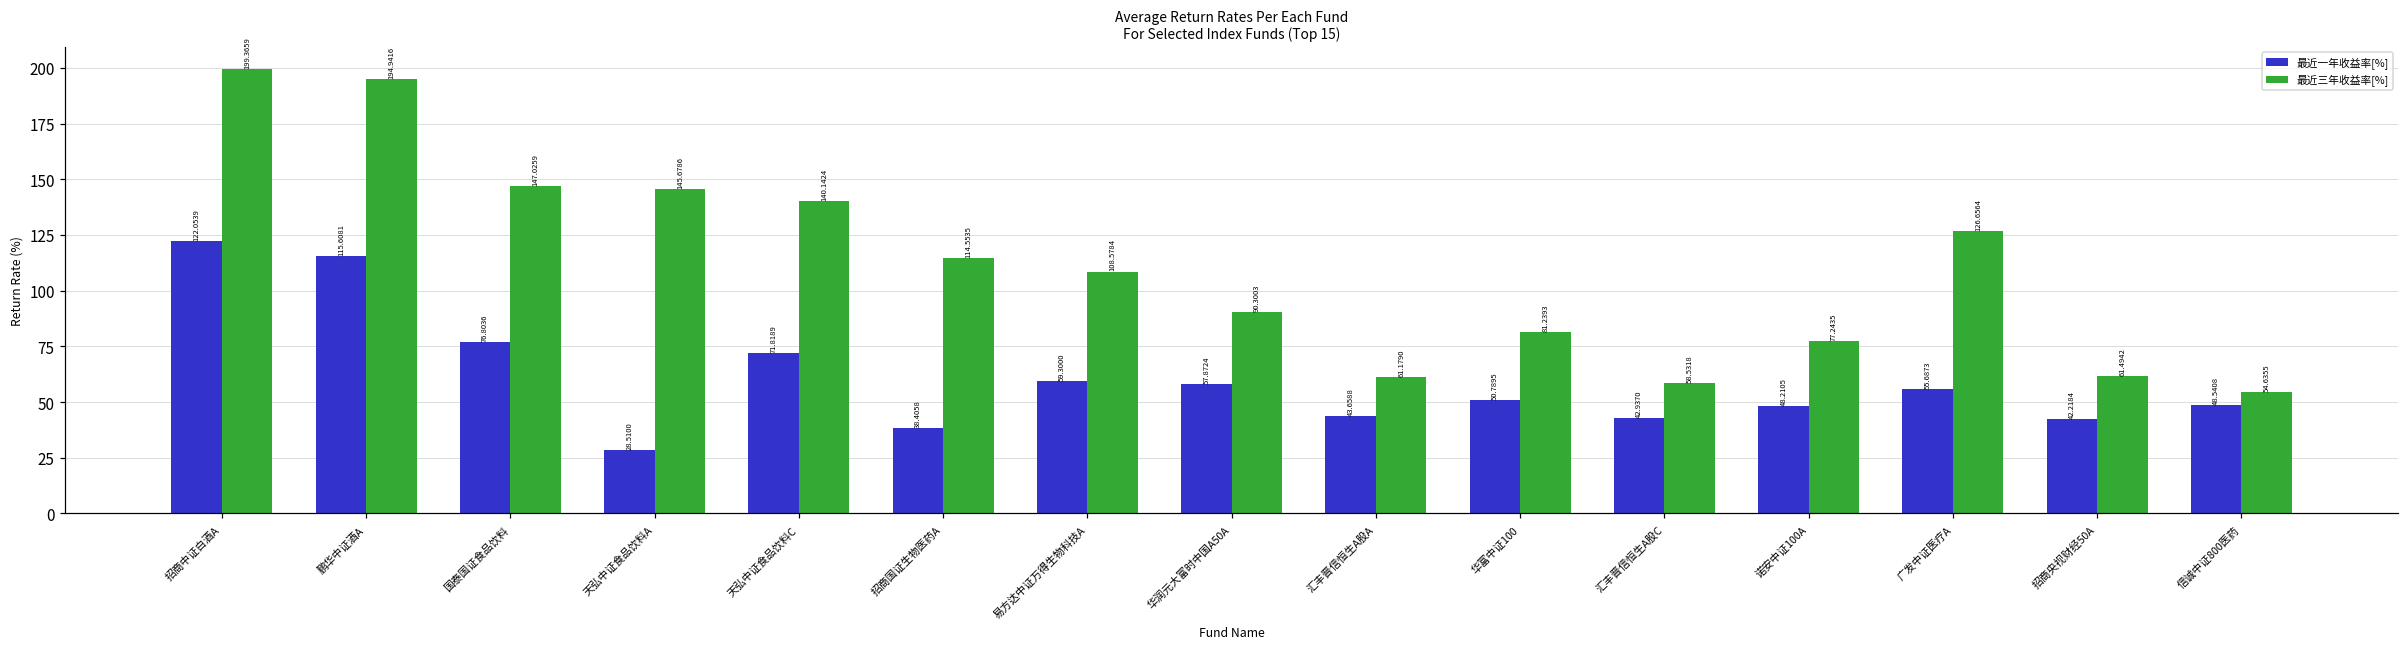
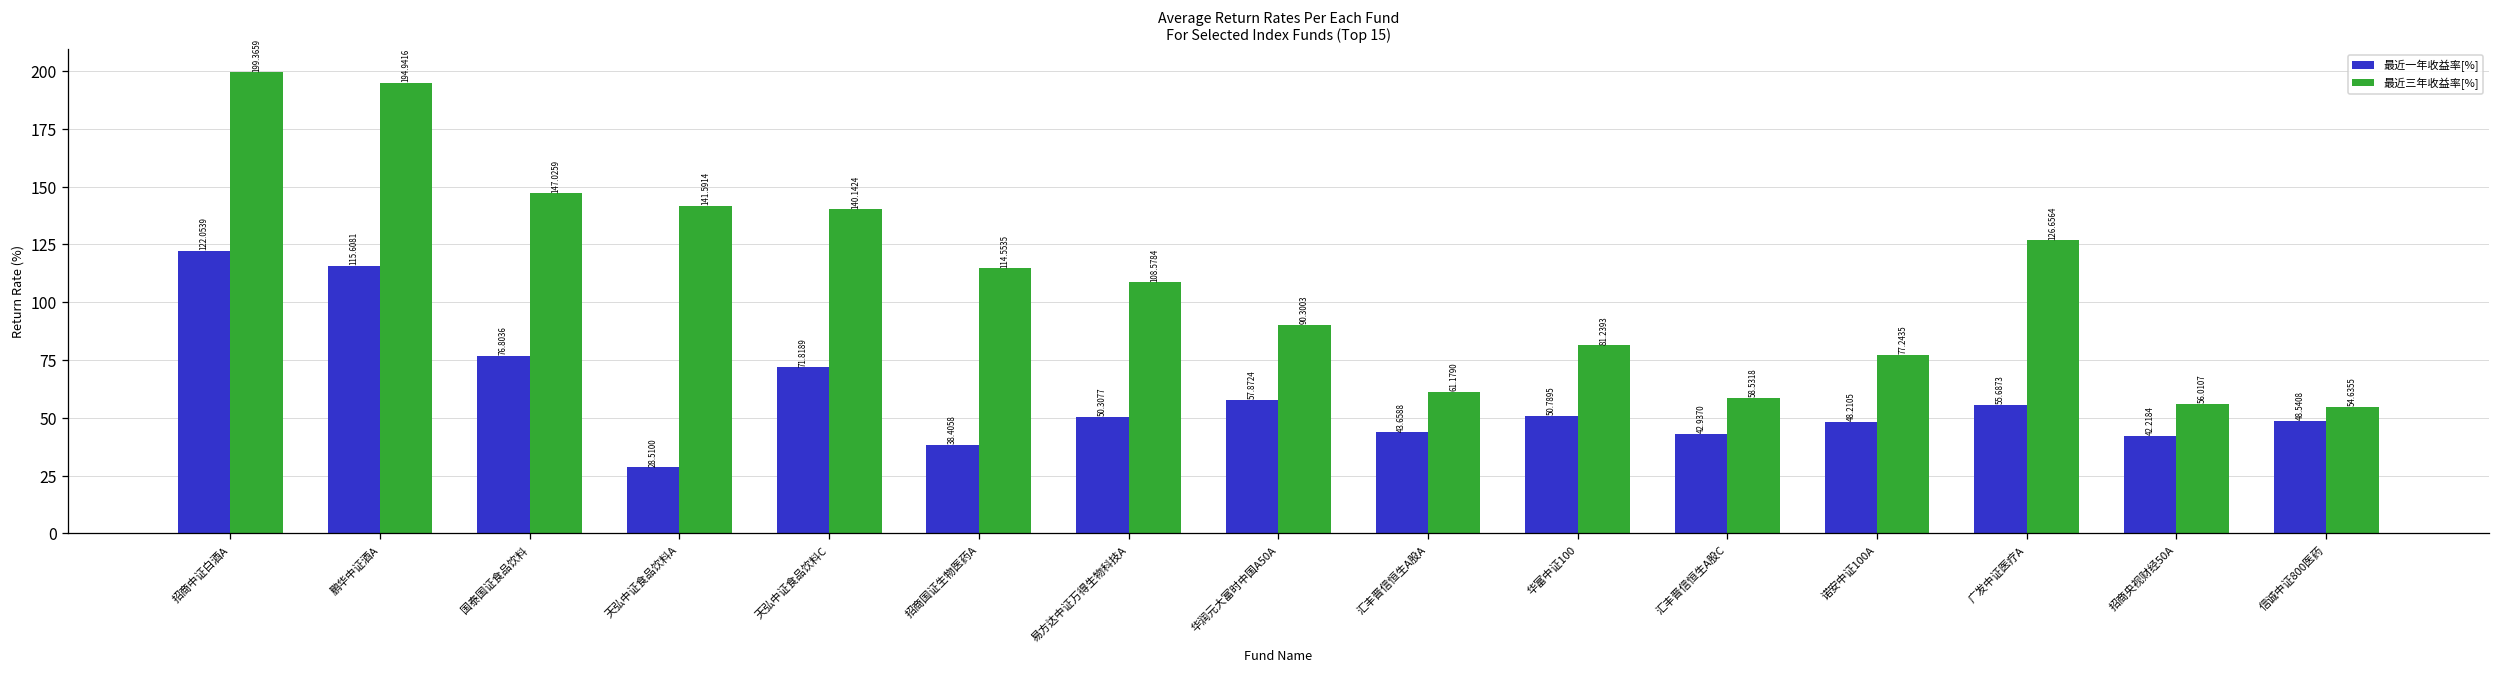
  {
    "最近一年收益率[%]": {
      "招商中证白酒A": 122.0539,
      "鹏华中证酒A": 115.6081,
      "国泰国证食品饮料": 76.8036,
      "天弘中证食品饮料A": 28.5100,
      "天弘中证食品饮料C": 71.8189,
      "招商国证生物医药A": 38.4058,
-     "易方达中证万得生物科技A": 59.3000,
+     "易方达中证万得生物科技A": 50.3077,
      "华润元大富时中国A50A": 57.8724,
      "汇丰晋信恒生A股A": 43.6588,
      "华富中证100": 50.7895,
      "汇丰晋信恒生A股C": 42.9370,
      "诺安中证100A": 48.2105,
      "广发中证医疗A": 55.6873,
      "招商央视财经50A": 42.2184,
      "信诚中证800医药": 48.5408
    },
    "最近三年收益率[%]": {
      "招商中证白酒A": 199.3659,
      "鹏华中证酒A": 194.9416,
      "国泰国证食品饮料": 147.0259,
-     "天弘中证食品饮料A": 145.6786,
+     "天弘中证食品饮料A": 141.5914,
      "天弘中证食品饮料C": 140.1424,
      "招商国证生物医药A": 114.5535,
      "易方达中证万得生物科技A": 108.5784,
      "华润元大富时中国A50A": 90.3003,
      "汇丰晋信恒生A股A": 61.1790,
      "华富中证100": 81.2393,
      "汇丰晋信恒生A股C": 58.5318,
      "诺安中证100A": 77.2435,
      "广发中证医疗A": 126.6564,
-     "招商央视财经50A": 61.4942,
+     "招商央视财经50A": 56.0107,
      "信诚中证800医药": 54.6355
    }
  }
